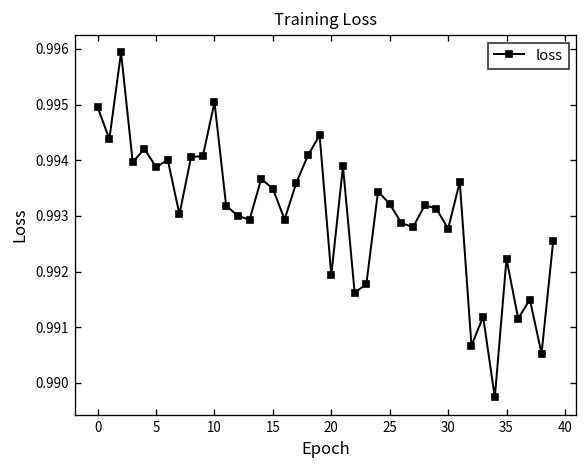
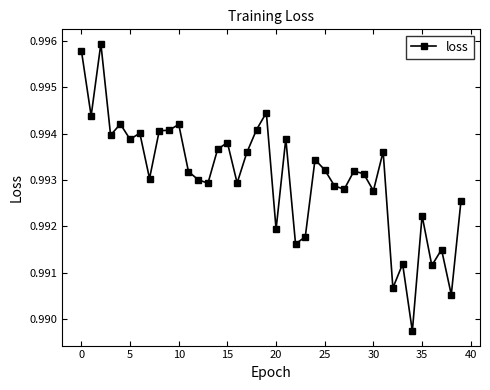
  {
-   "0": 0.9950,
+   "0": 0.9958,
    "5": 0.9939,
-   "10": 0.9950,
-   "15": 0.9935,
+   "10": 0.9942,
+   "15": 0.9938,
    "20": 0.9919,
    "25": 0.9932,
    "30": 0.9928,
    "35": 0.9922
  }
